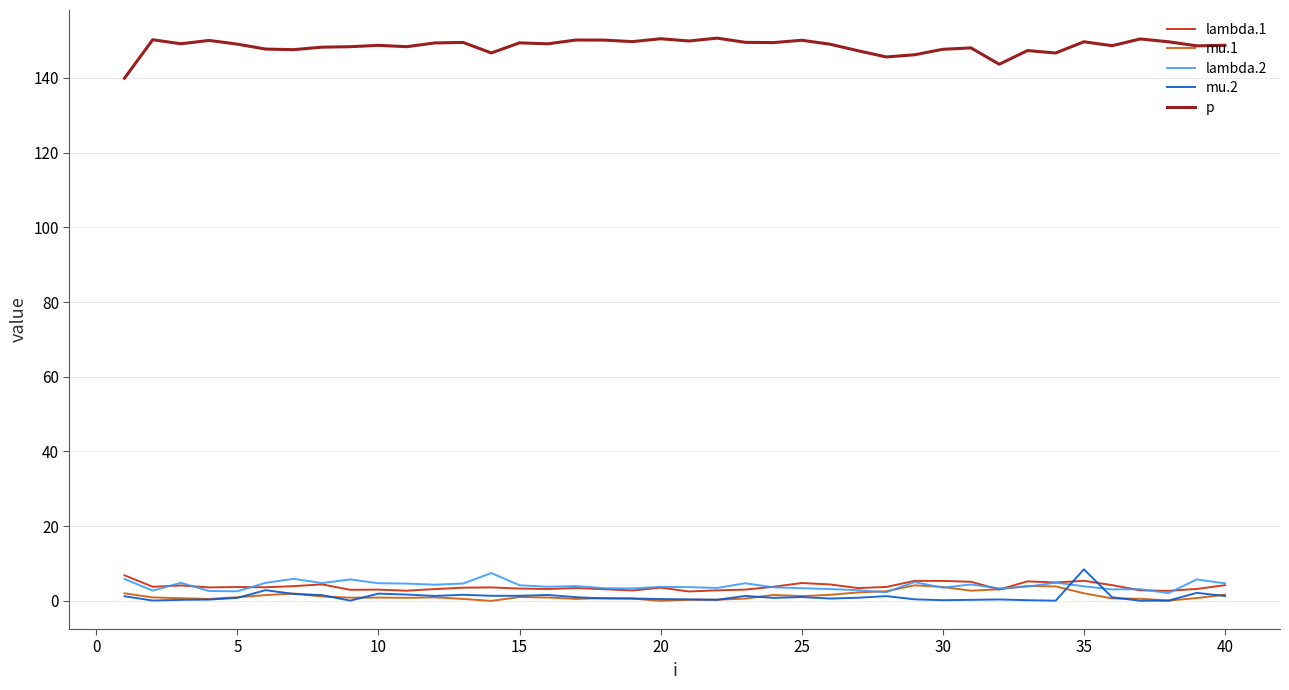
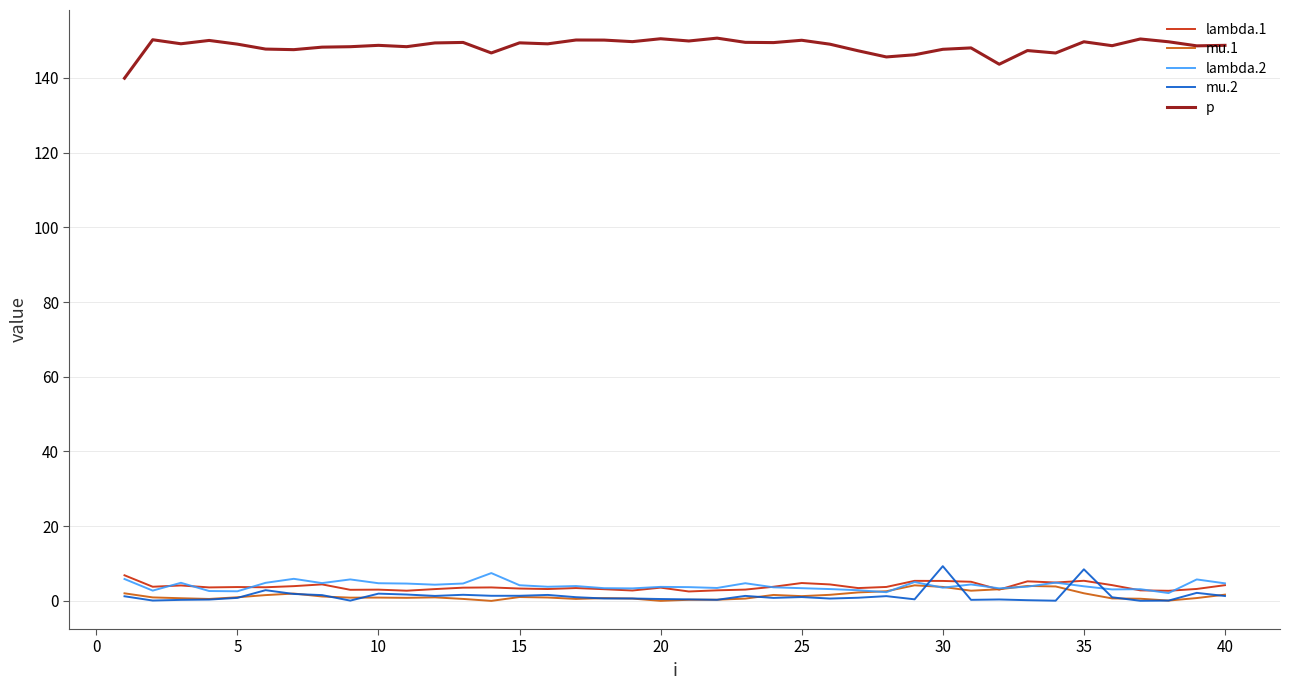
  {
    "lambda.2": {
      "5": 3,
      "10": 5,
      "15": 4,
      "25": 3,
      "35": 4
    },
    "mu.2": {
      "10": 2,
-     "30": 0,
+     "30": 9,
      "35": 8
    },
    "p": {
      "5": 149,
      "10": 149,
      "15": 149,
      "20": 150,
      "25": 150,
      "30": 148,
      "35": 150,
      "40": 149
    }
  }
